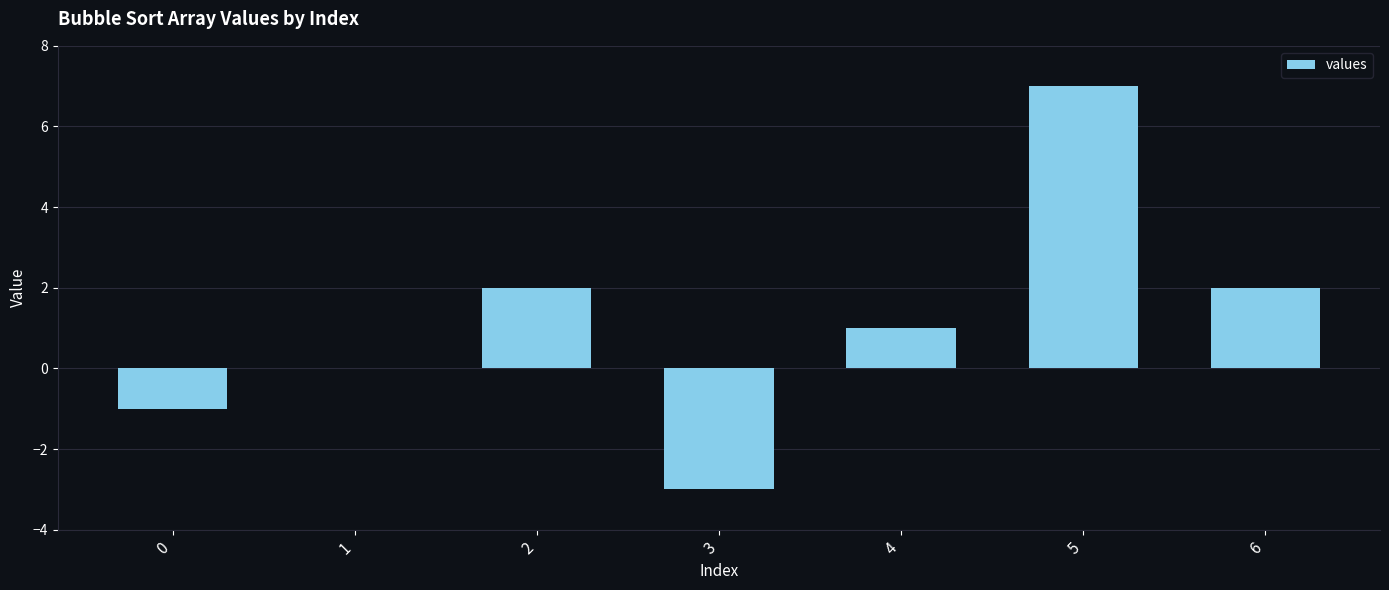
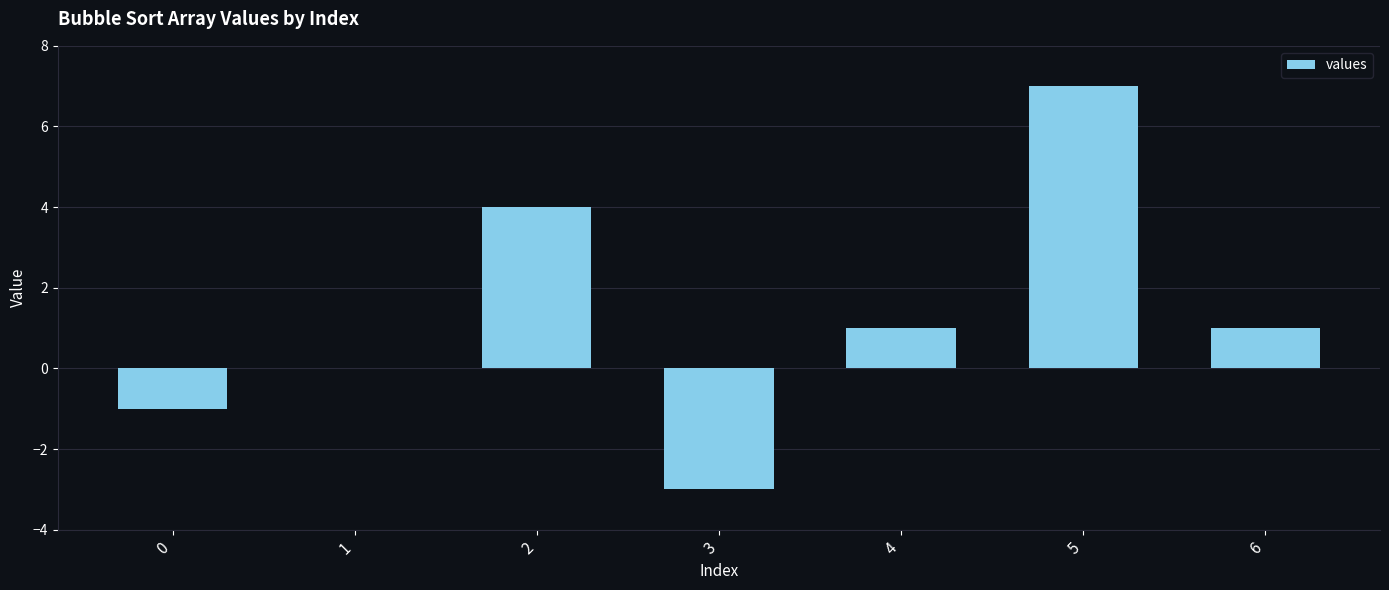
  {
    "0": -1,
    "1": 0,
-   "2": 2,
+   "2": 4,
    "3": -3,
    "4": 1,
    "5": 7,
-   "6": 2
+   "6": 1
  }
